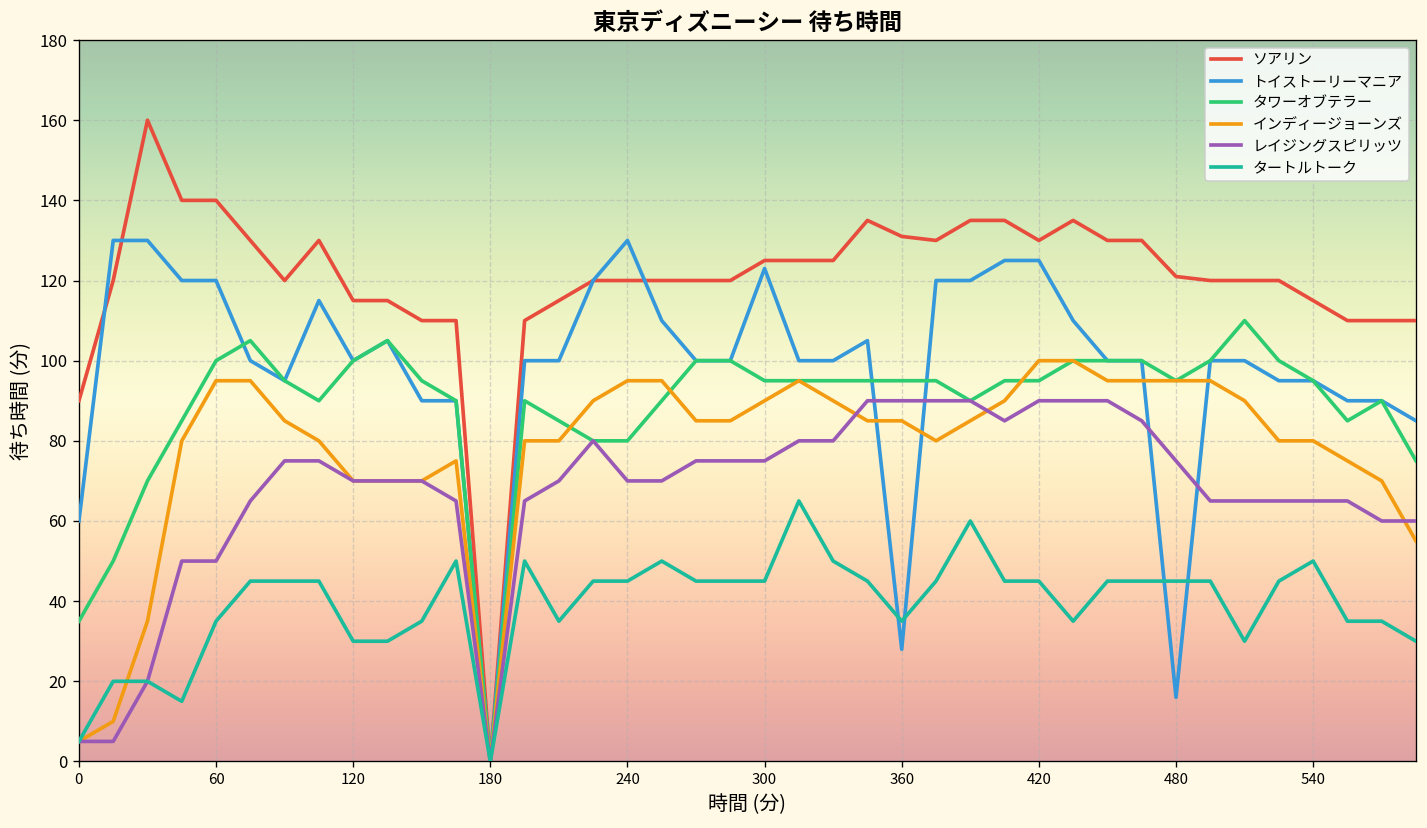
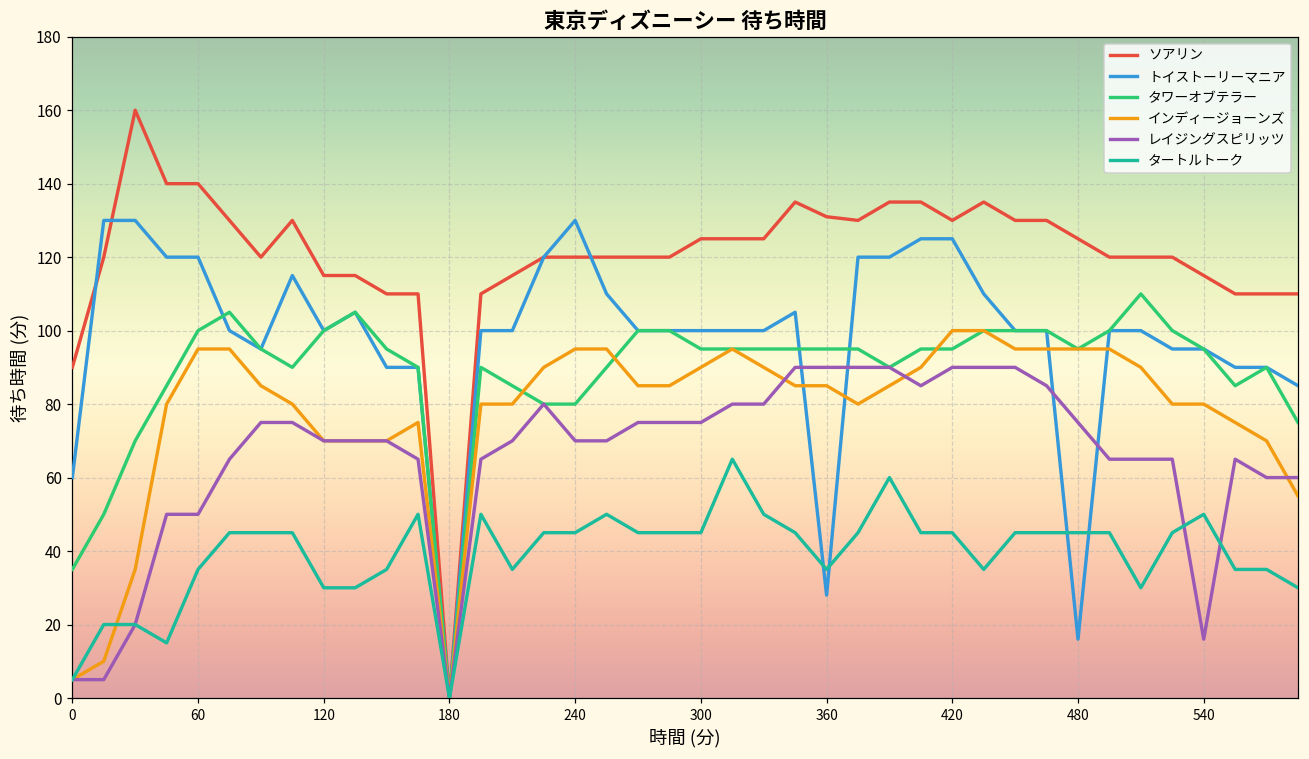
  {
    "ソアリン": {
      "0": 90,
      "60": 140,
      "120": 115,
      "240": 120,
      "300": 125,
      "360": 131,
      "420": 130,
-     "480": 121,
+     "480": 125,
      "540": 115
    },
    "トイストーリーマニア": {
      "0": 60,
      "60": 120,
      "240": 130,
-     "300": 123,
+     "300": 100,
      "360": 28,
      "420": 125,
      "480": 16
    },
    "インディージョーンズ": {
      "60": 95,
      "240": 95,
      "300": 90,
      "360": 85,
      "420": 100,
      "540": 80
    },
    "レイジングスピリッツ": {
      "60": 50,
      "240": 70,
      "300": 75,
      "360": 90,
      "420": 90,
      "480": 75,
-     "540": 65
+     "540": 16
    }
  }
